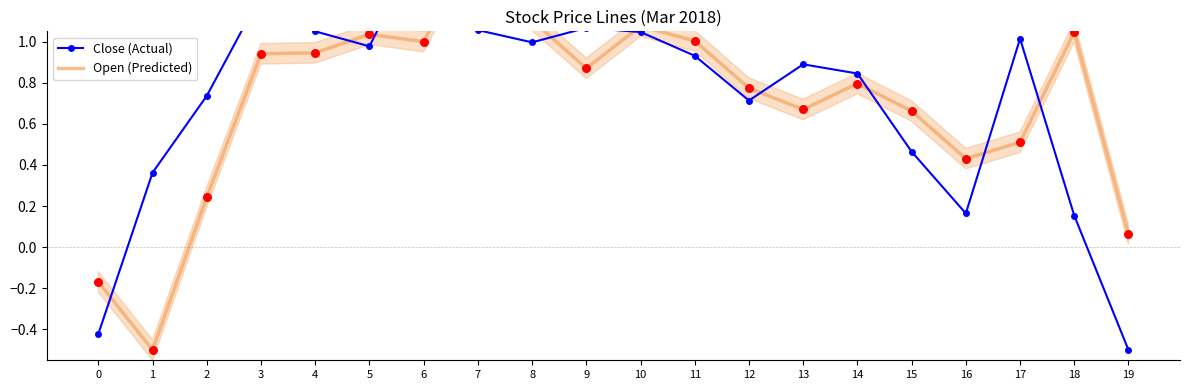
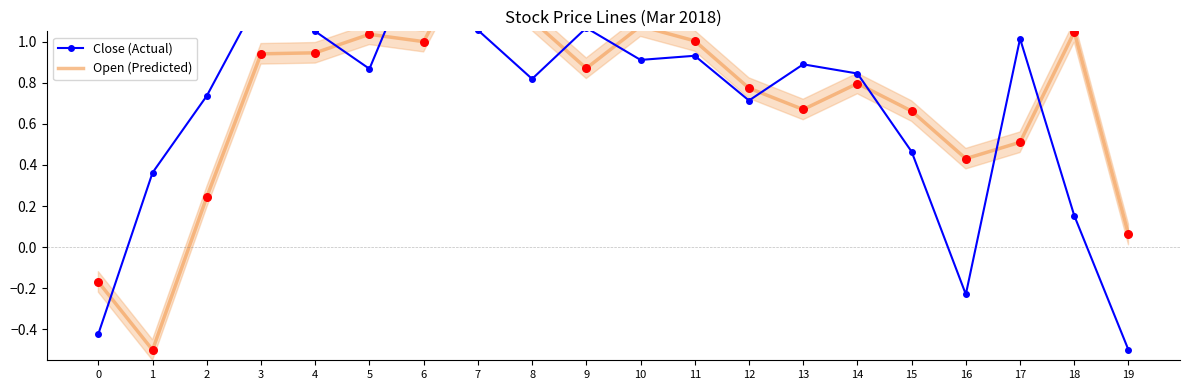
  {
    "Close (Actual)": {
      "0": -0.42,
      "1": 0.36,
      "2": 0.74,
      "4": 1.05,
-     "5": 0.98,
+     "5": 0.87,
      "7": 1.06,
-     "8": 1.00,
-     "10": 1.05,
+     "8": 0.82,
+     "10": 0.91,
      "11": 0.93,
      "12": 0.71,
      "13": 0.89,
      "15": 0.46,
-     "16": 0.16,
+     "16": -0.23,
      "17": 1.01,
      "18": 0.15,
      "19": -0.50
    }
  }
